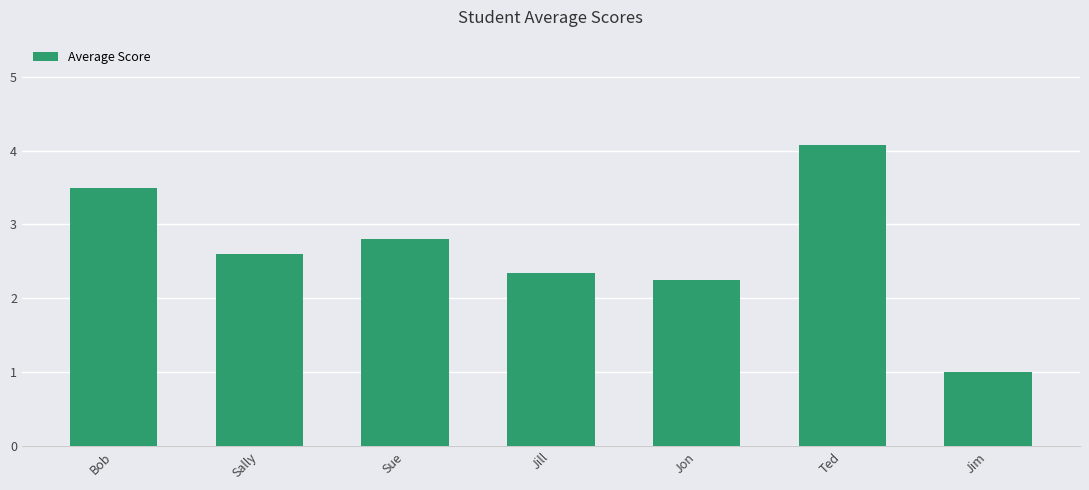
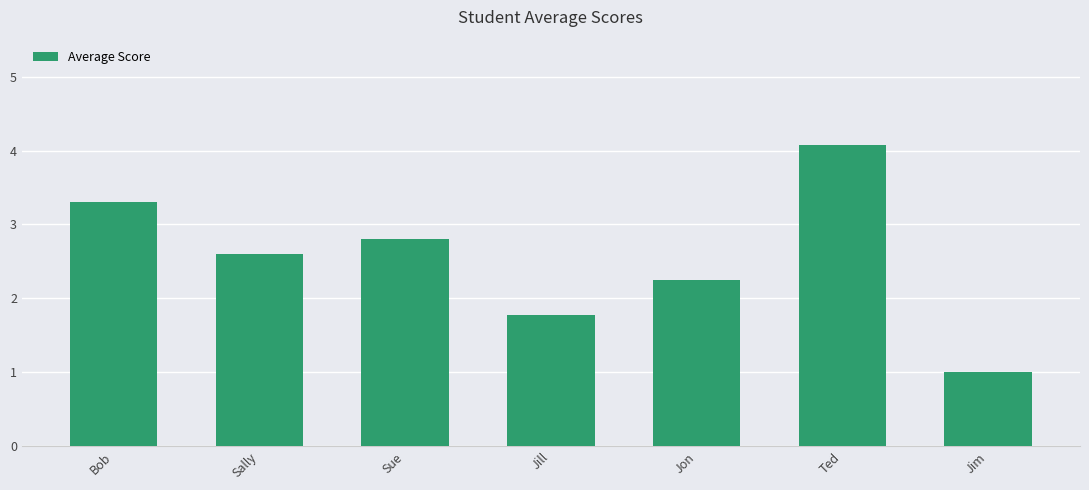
  {
-   "Bob": 3.5,
+   "Bob": 3.3,
    "Sally": 2.6,
    "Sue": 2.8,
-   "Jill": 2.4,
+   "Jill": 1.8,
    "Jon": 2.3,
    "Ted": 4.1,
    "Jim": 1.0
  }
